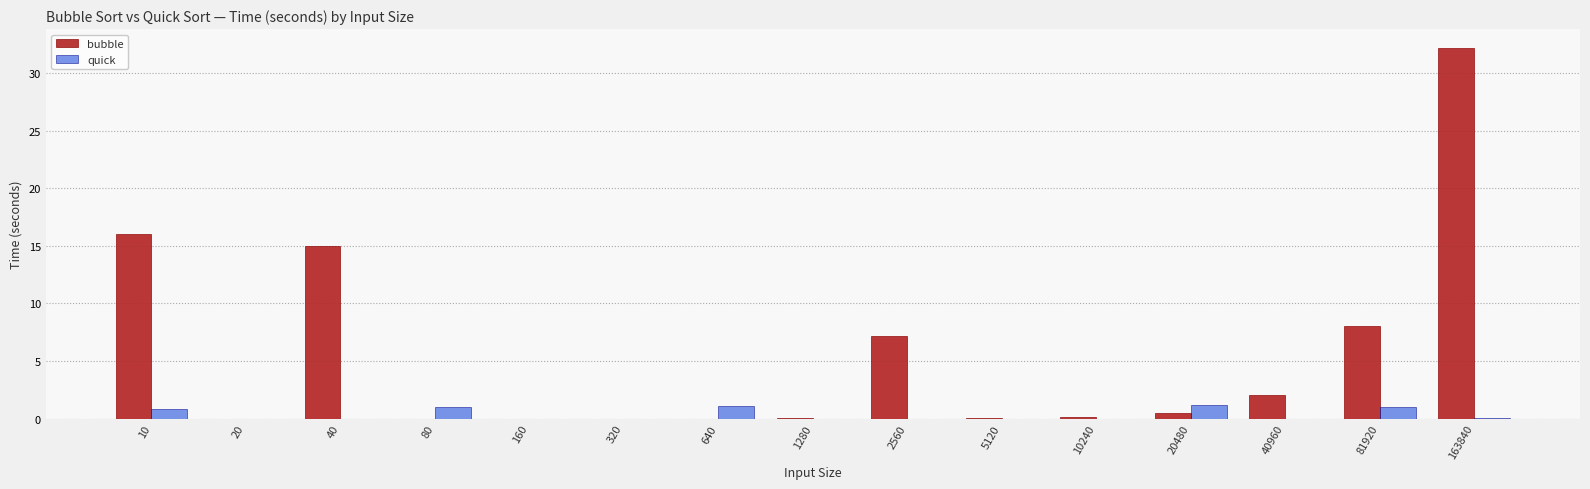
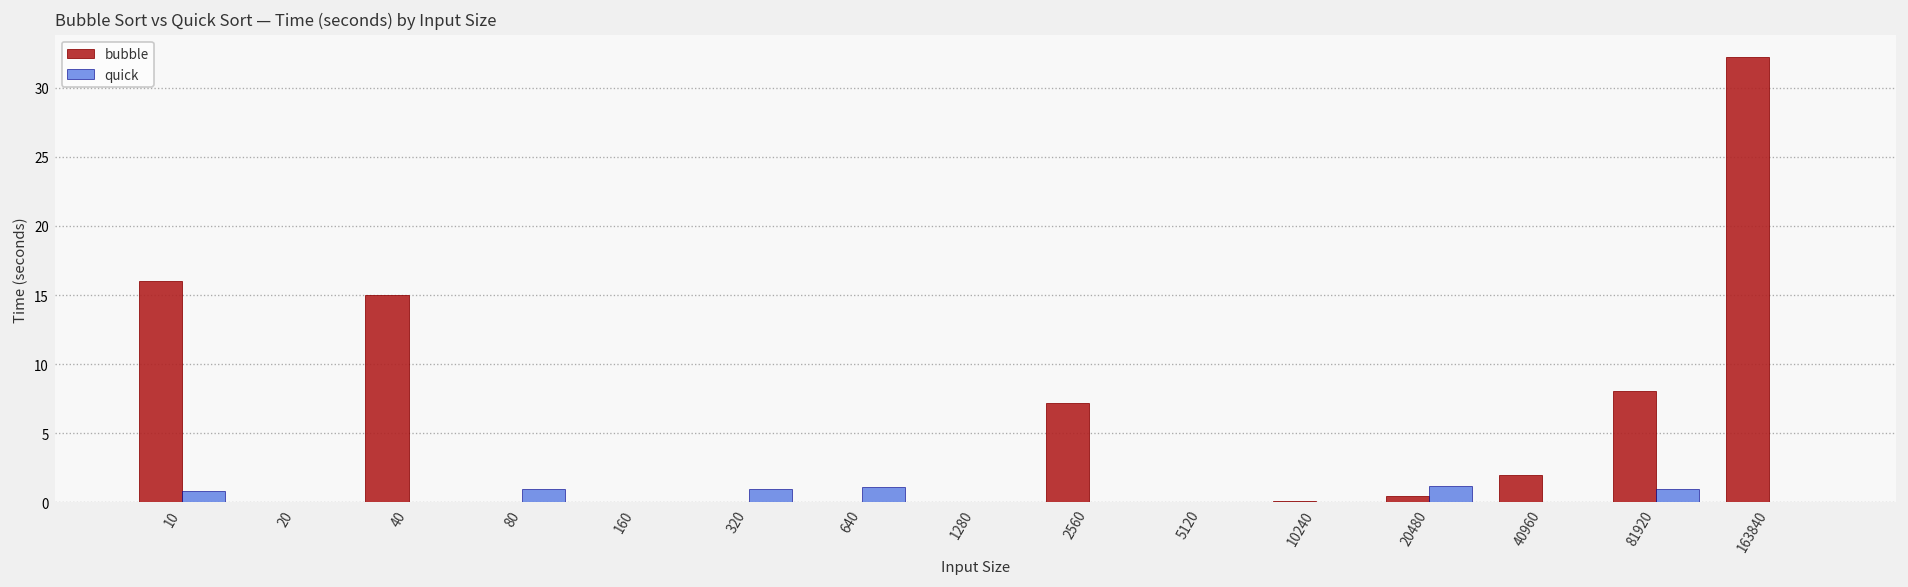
  {
    "bubble": {
      "10": 16,
      "40": 15,
      "2560": 7,
      "20480": 0.5,
      "40960": 2,
      "81920": 8,
      "163840": 32
    },
    "quick": {
      "10": 1,
      "80": 1,
-     "320": 0,
+     "320": 1,
      "640": 1,
      "20480": 1,
      "81920": 1
    }
  }
